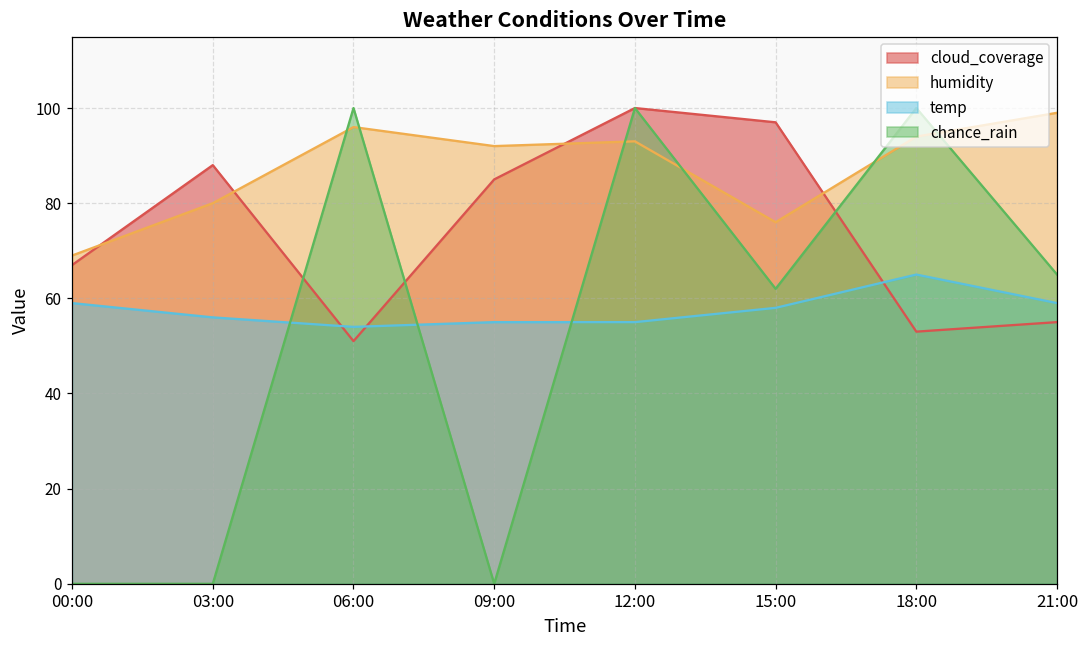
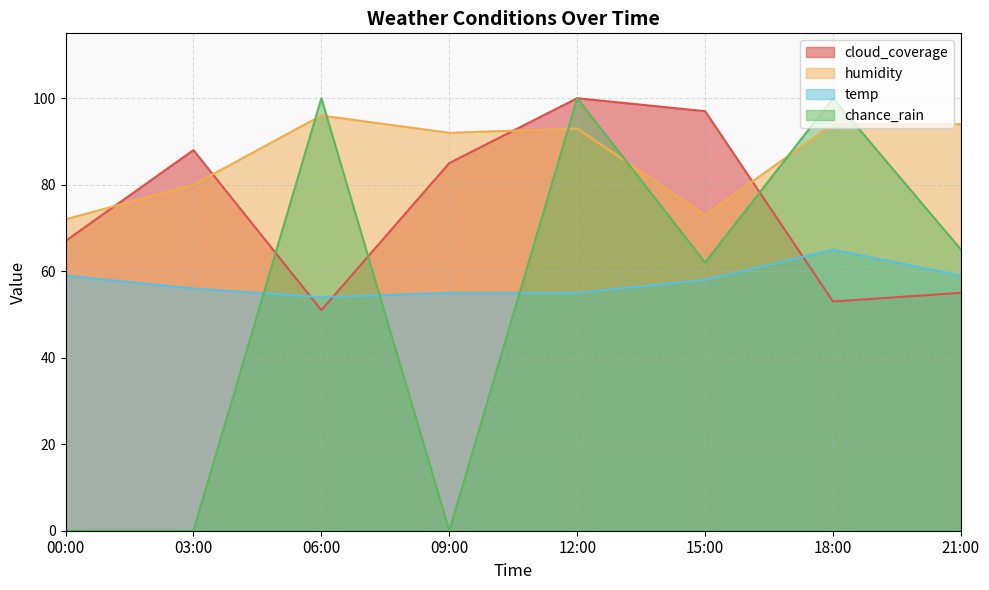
  {
    "cloud_coverage": {
      "00:00": 67,
      "03:00": 88,
      "06:00": 51,
      "09:00": 85,
      "15:00": 97,
      "18:00": 53,
      "21:00": 55
    },
    "humidity": {
-     "00:00": 69,
+     "00:00": 72,
      "03:00": 80,
      "06:00": 96,
      "09:00": 92,
      "12:00": 93,
-     "15:00": 76,
-     "21:00": 99
+     "15:00": 73,
+     "21:00": 94
    },
    "temp": {
      "00:00": 59,
      "03:00": 56,
      "06:00": 54,
      "09:00": 55,
      "12:00": 55,
      "15:00": 58,
      "18:00": 65,
      "21:00": 59
    },
    "chance_rain": {
      "00:00": 0,
      "03:00": 0,
      "06:00": 100,
      "09:00": 0,
      "15:00": 62,
      "21:00": 65
    }
  }
